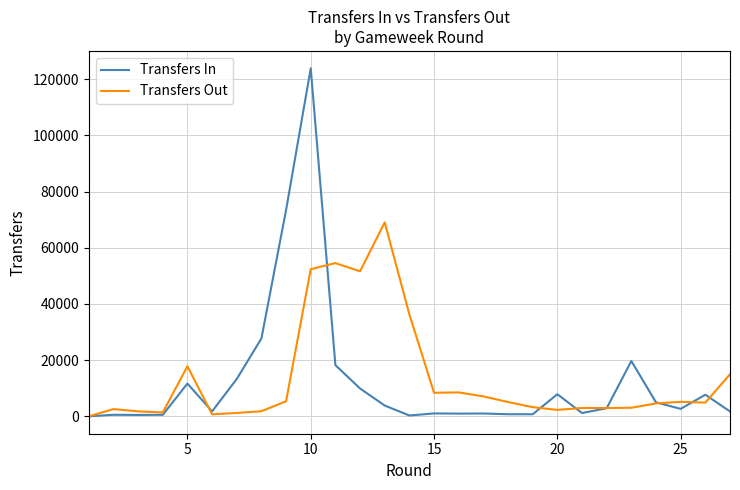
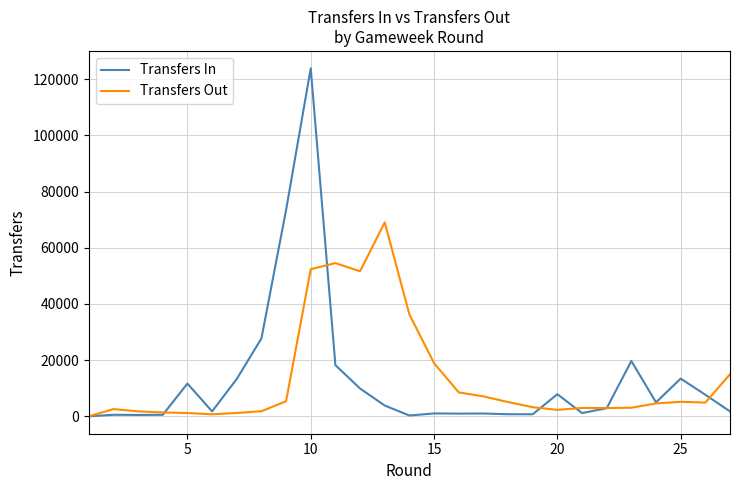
  {
    "Transfers In": {
      "5": 12000,
      "10": 124000,
      "15": 1000,
      "20": 8000,
-     "25": 3000
+     "25": 13000
    },
    "Transfers Out": {
-     "5": 18000,
+     "5": 1000,
      "10": 52000,
-     "15": 8000,
+     "15": 19000,
      "20": 2000,
      "25": 5000
    }
  }
